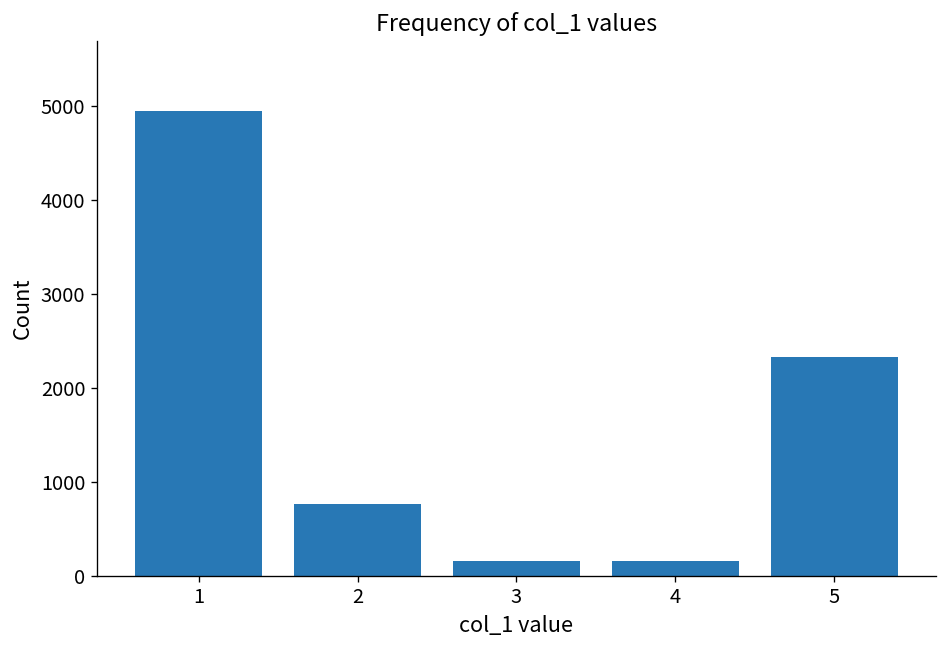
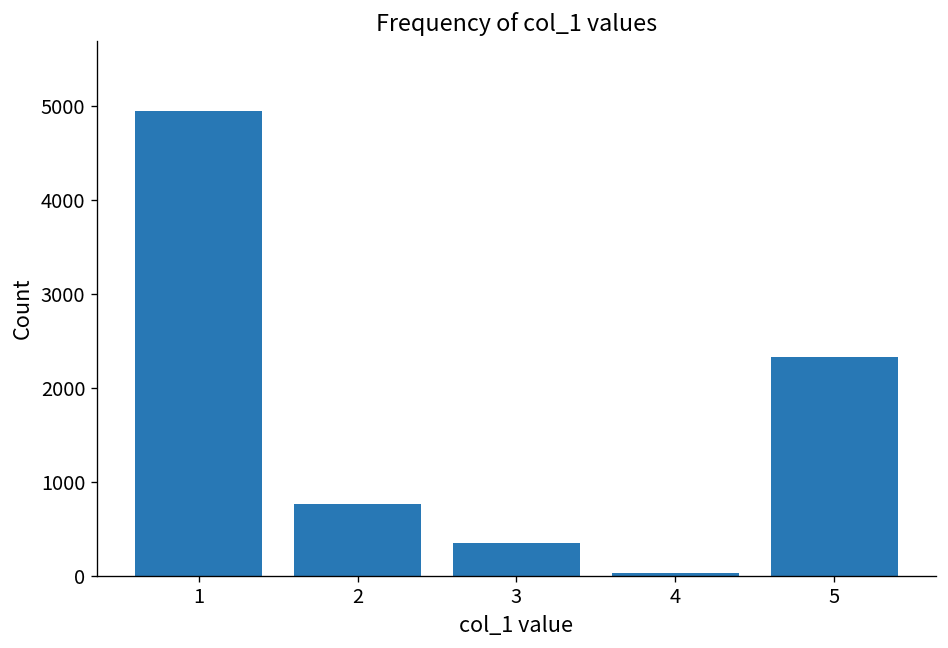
  {
    "1": 4900,
    "2": 800,
-   "3": 200,
-   "4": 200,
+   "3": 300,
+   "4": 0,
    "5": 2300
  }
